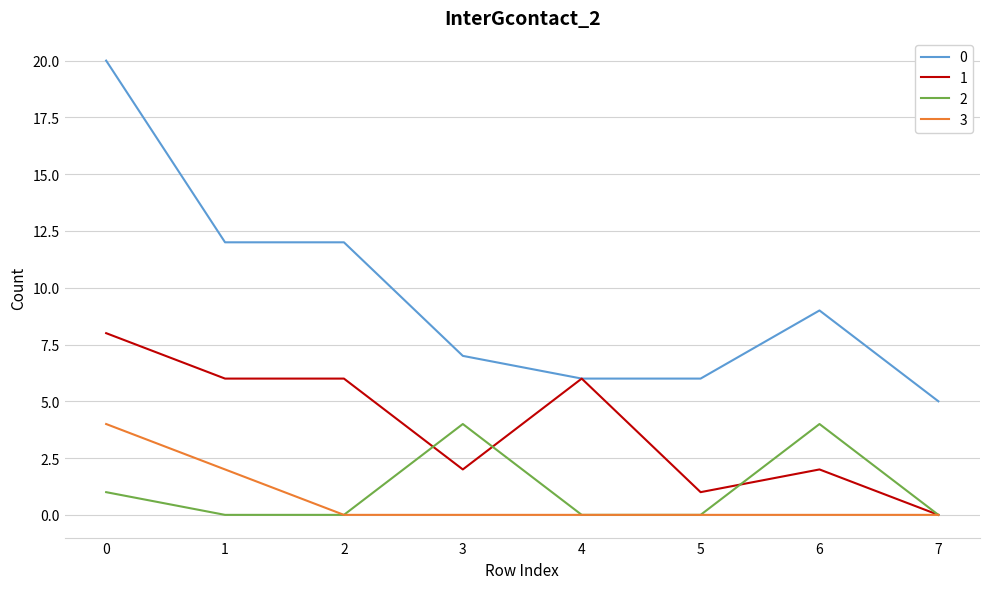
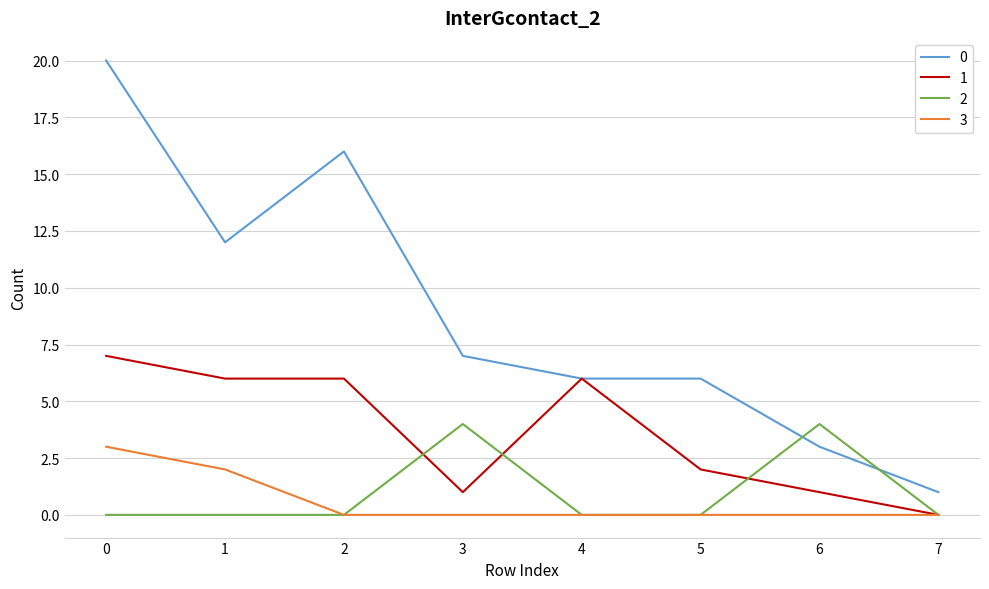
  {
    "0": {
      "0": 20,
      "1": 12,
-     "2": 12,
+     "2": 16,
      "3": 7,
      "5": 6,
-     "6": 9,
-     "7": 5
+     "6": 3,
+     "7": 1
    },
    "1": {
-     "0": 8,
+     "0": 7,
      "1": 6,
      "2": 6,
-     "3": 2,
-     "5": 1,
-     "6": 2
+     "3": 1,
+     "5": 2,
+     "6": 1
    },
    "2": {
-     "0": 1,
+     "0": 0,
      "1": 0,
      "3": 4,
      "6": 4
    },
    "3": {
-     "0": 4,
+     "0": 3,
      "1": 2,
      "3": 0,
      "6": 0
    }
  }
